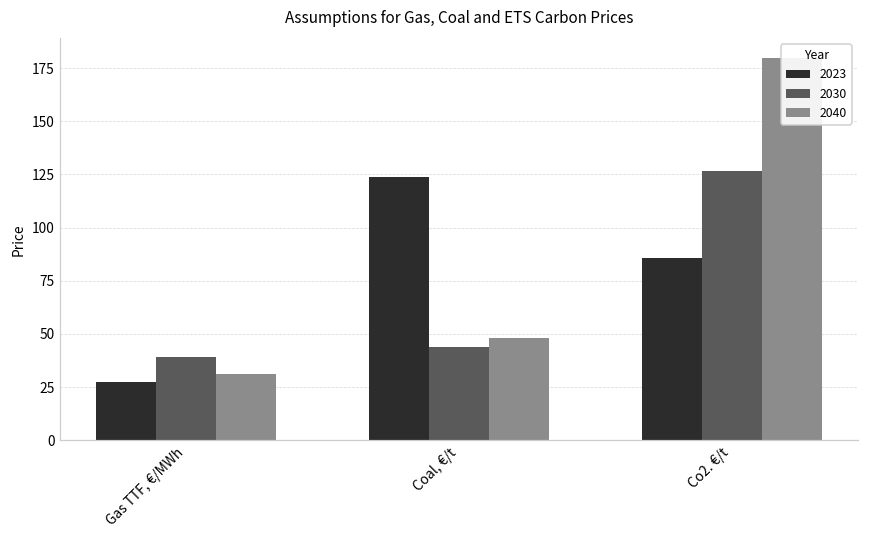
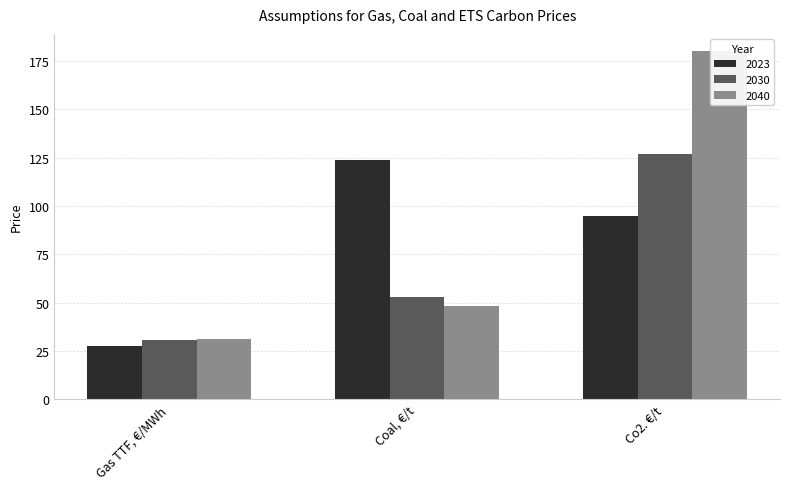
  {
    "2023": {
      "Gas TTF, €/MWh": 27,
      "Coal, €/t": 124,
-     "Co2. €/t": 86
+     "Co2. €/t": 95
    },
    "2030": {
-     "Gas TTF, €/MWh": 39,
-     "Coal, €/t": 44,
+     "Gas TTF, €/MWh": 31,
+     "Coal, €/t": 53,
      "Co2. €/t": 127
    },
    "2040": {
      "Gas TTF, €/MWh": 31,
      "Coal, €/t": 48
    }
  }
